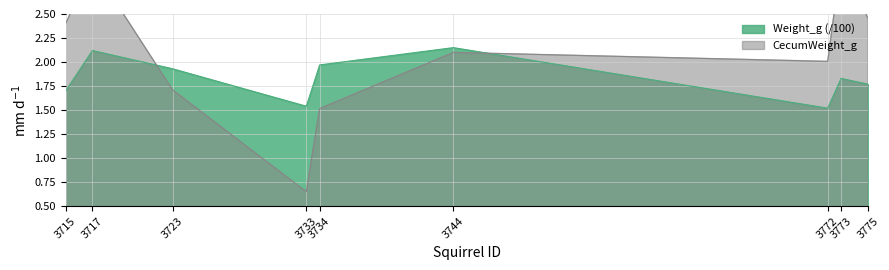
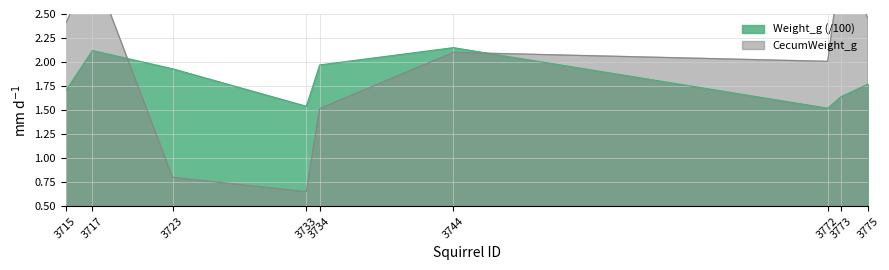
  {
    "Weight_g (/100)": {
      "3715": 1.7,
      "3717": 2.1,
      "3723": 1.9,
      "3733": 1.5,
      "3734": 2.0,
      "3744": 2.2,
      "3772": 1.5,
-     "3773": 1.8,
+     "3773": 1.6,
      "3775": 1.8
    },
    "CecumWeight_g": {
      "3715": 2.4,
-     "3723": 1.7,
+     "3723": 0.8,
      "3733": 0.7,
      "3734": 1.5,
      "3744": 2.1,
      "3772": 2.0,
      "3775": 2.5
    }
  }
